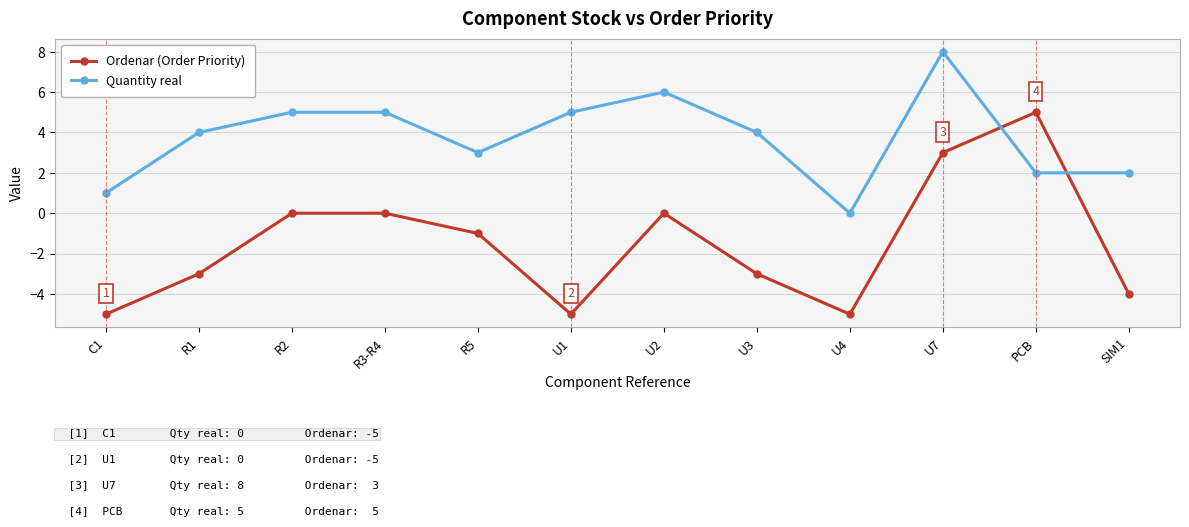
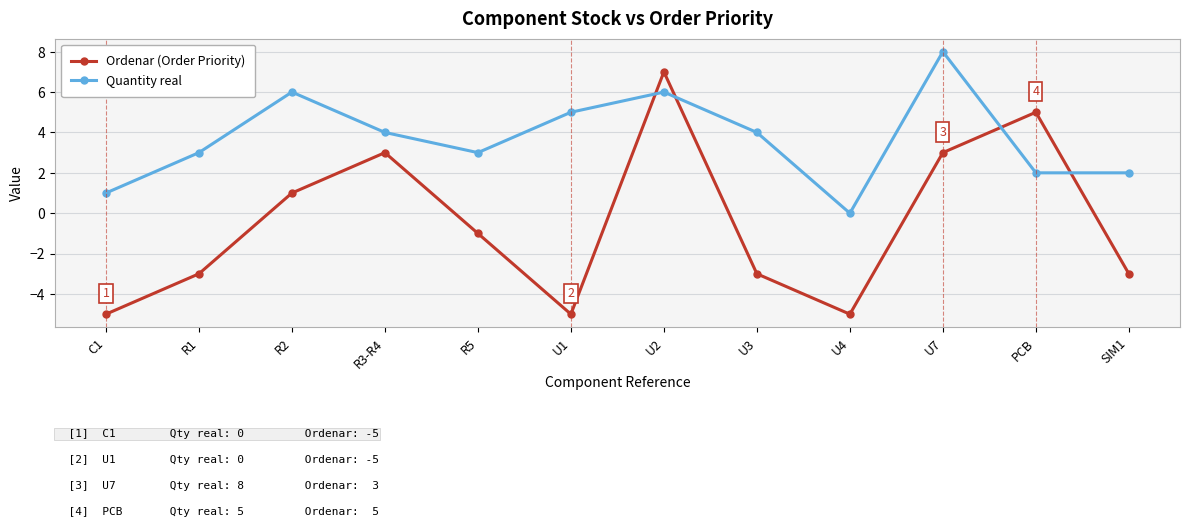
  {
    "Ordenar (Order Priority)": {
      "R1": -3,
-     "R2": 0,
-     "R3-R4": 0,
+     "R2": 1,
+     "R3-R4": 3,
      "R5": -1,
-     "U2": 0,
+     "U2": 7,
      "U3": -3,
      "U4": -5,
-     "SIM1": -4
+     "SIM1": -3
    },
    "Quantity real": {
      "C1": 1,
-     "R1": 4,
-     "R2": 5,
-     "R3-R4": 5,
+     "R1": 3,
+     "R2": 6,
+     "R3-R4": 4,
      "R5": 3,
      "U1": 5,
      "U2": 6,
      "U3": 4,
      "U4": 0,
      "U7": 8,
      "PCB": 2,
      "SIM1": 2
    }
  }
